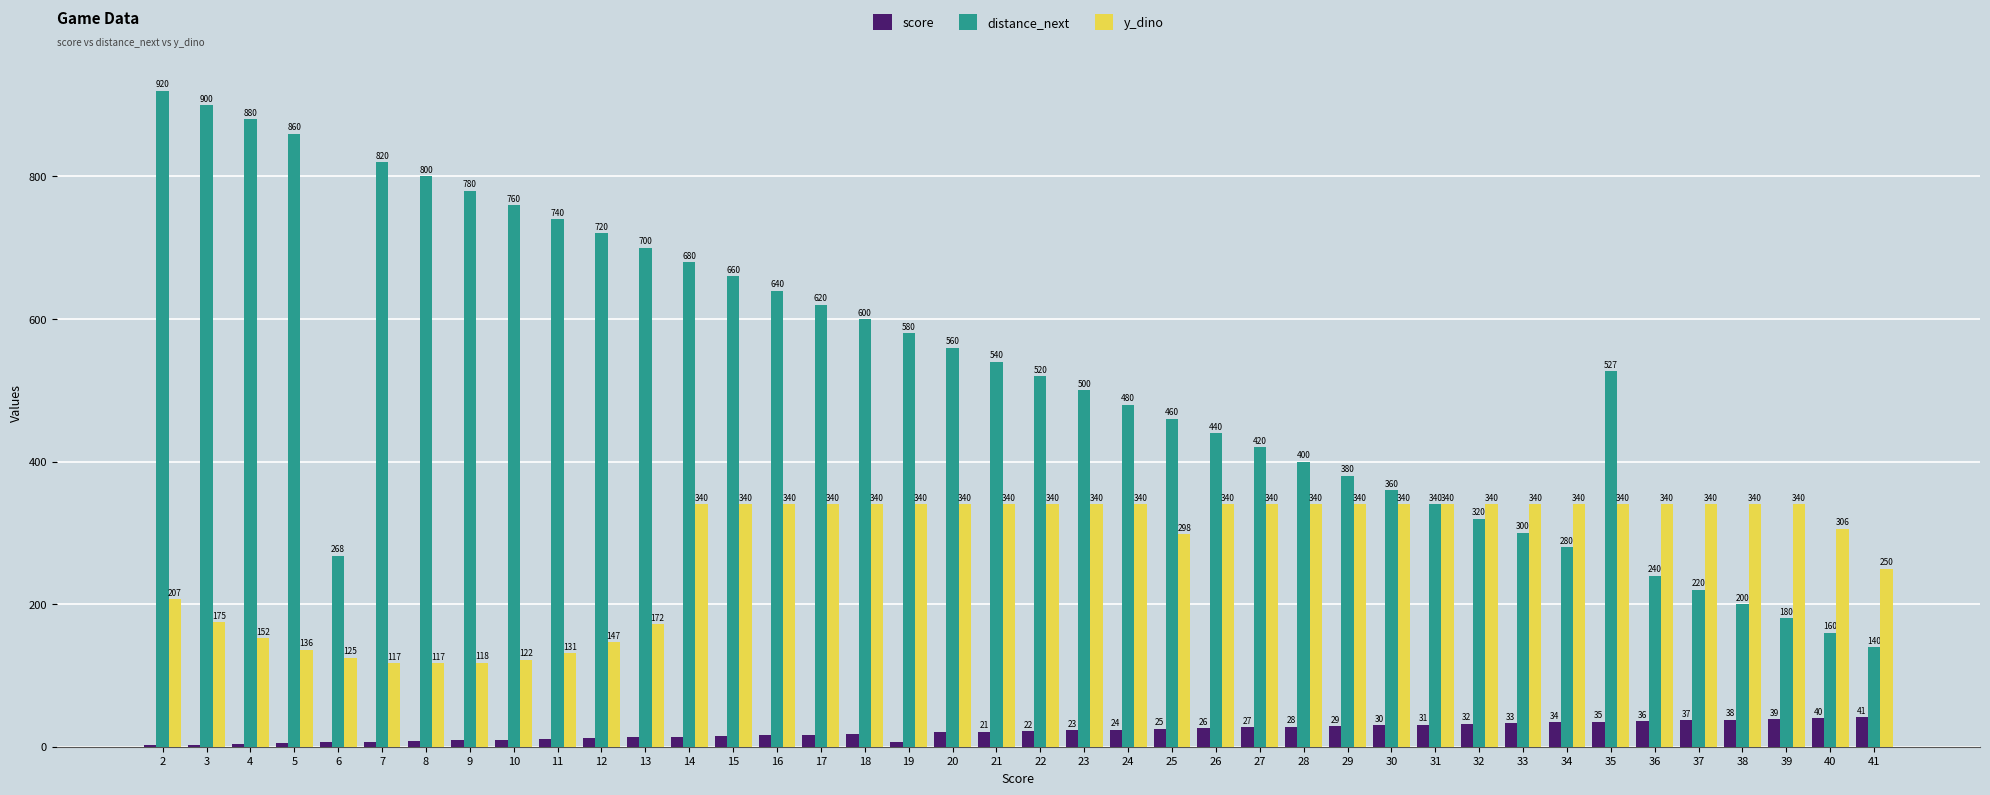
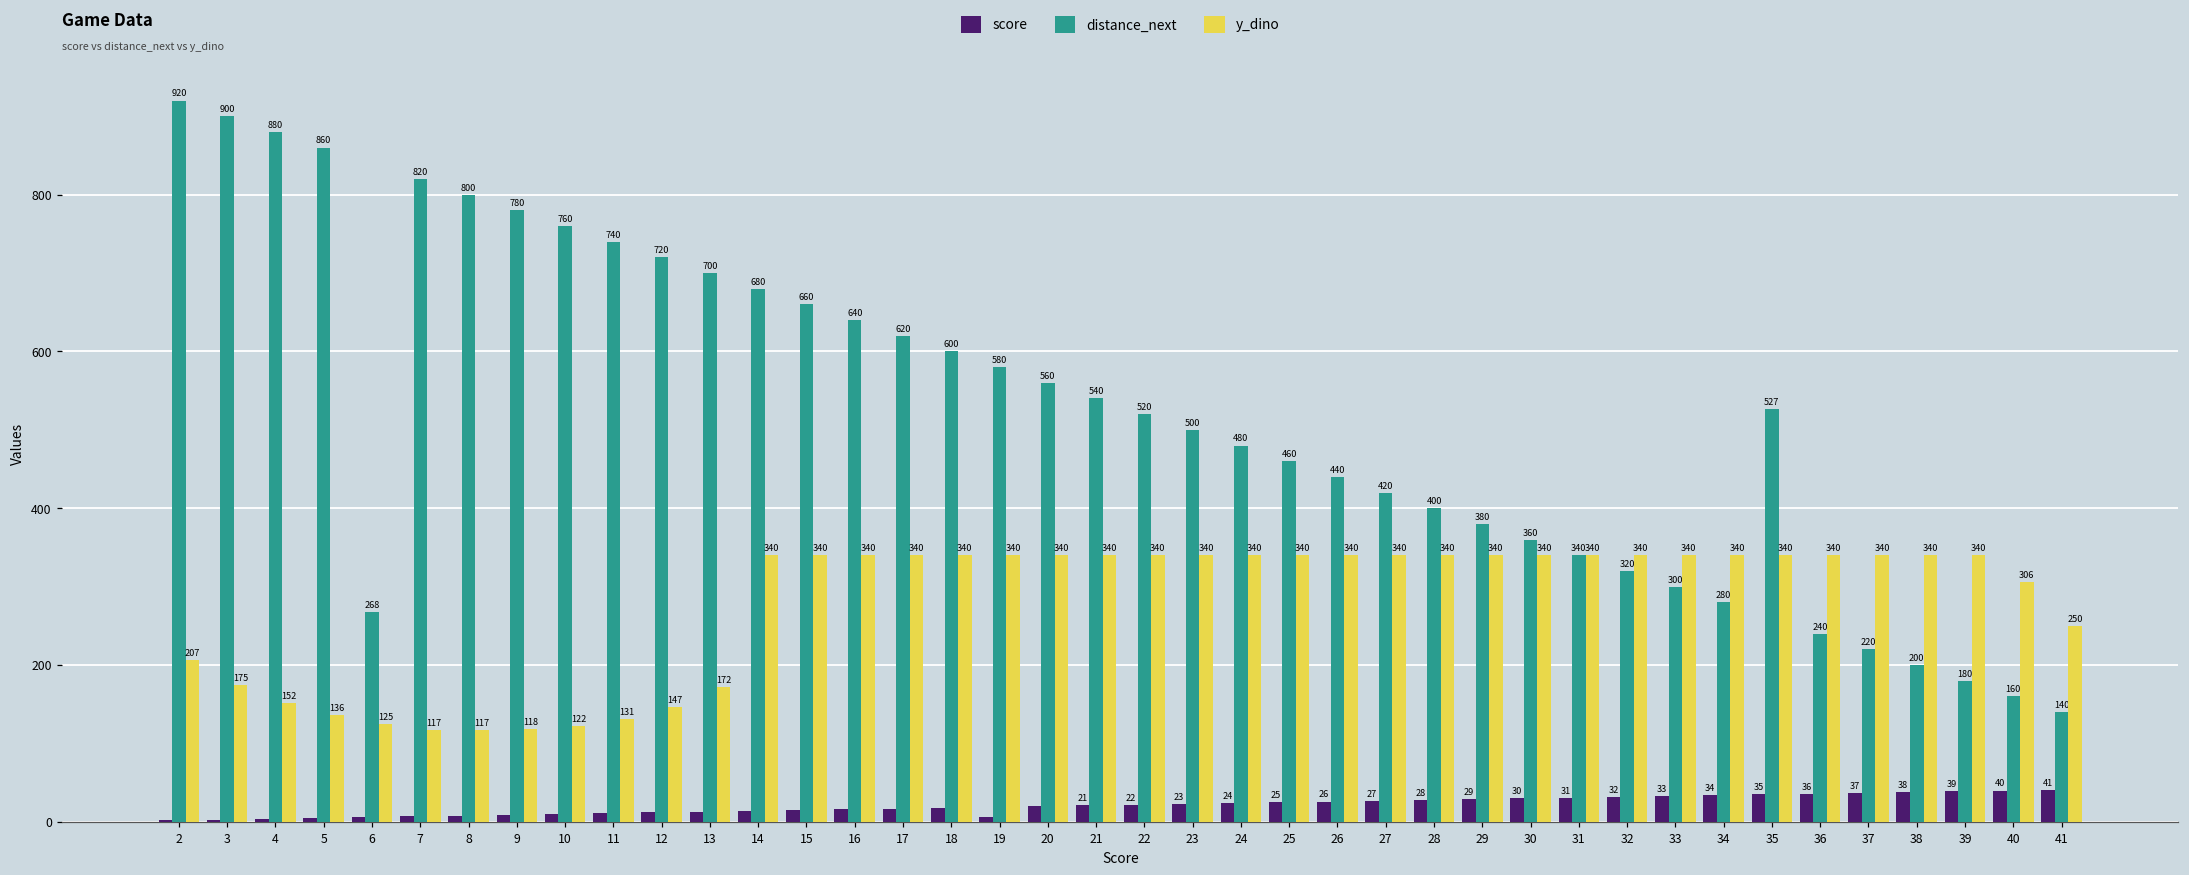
  {
    "score": {
      "21": 21,
      "22": 22,
      "23": 23,
      "24": 24,
      "25": 25,
      "26": 26,
      "27": 27,
      "28": 28,
      "29": 29,
      "30": 30,
      "31": 31,
      "32": 32,
      "33": 33,
      "34": 34,
      "35": 35,
      "36": 36,
      "37": 37,
      "38": 38,
      "39": 39,
      "40": 40,
      "41": 41
    },
    "distance_next": {
      "2": 920,
      "3": 900,
      "4": 880,
      "5": 860,
      "6": 268,
      "7": 820,
      "8": 800,
      "9": 780,
      "10": 760,
      "11": 740,
      "12": 720,
      "13": 700,
      "14": 680,
      "15": 660,
      "16": 640,
      "17": 620,
      "18": 600,
      "19": 580,
      "20": 560,
      "21": 540,
      "22": 520,
      "23": 500,
      "24": 480,
      "25": 460,
      "26": 440,
      "27": 420,
      "28": 400,
      "29": 380,
      "30": 360,
      "31": 340,
      "32": 320,
      "33": 300,
      "34": 280,
      "35": 527,
      "36": 240,
      "37": 220,
      "38": 200,
      "39": 180,
      "40": 160,
      "41": 140
    },
    "y_dino": {
      "2": 207,
      "3": 175,
      "4": 152,
      "5": 136,
      "6": 125,
      "7": 117,
      "8": 117,
      "9": 118,
      "10": 122,
      "11": 131,
      "12": 147,
      "13": 172,
      "14": 340,
      "15": 340,
      "16": 340,
      "17": 340,
      "18": 340,
      "19": 340,
      "20": 340,
      "21": 340,
      "22": 340,
      "23": 340,
      "24": 340,
-     "25": 298,
+     "25": 340,
      "26": 340,
      "27": 340,
      "28": 340,
      "29": 340,
      "30": 340,
      "31": 340,
      "32": 340,
      "33": 340,
      "34": 340,
      "35": 340,
      "36": 340,
      "37": 340,
      "38": 340,
      "39": 340,
      "40": 306,
      "41": 250
    }
  }
